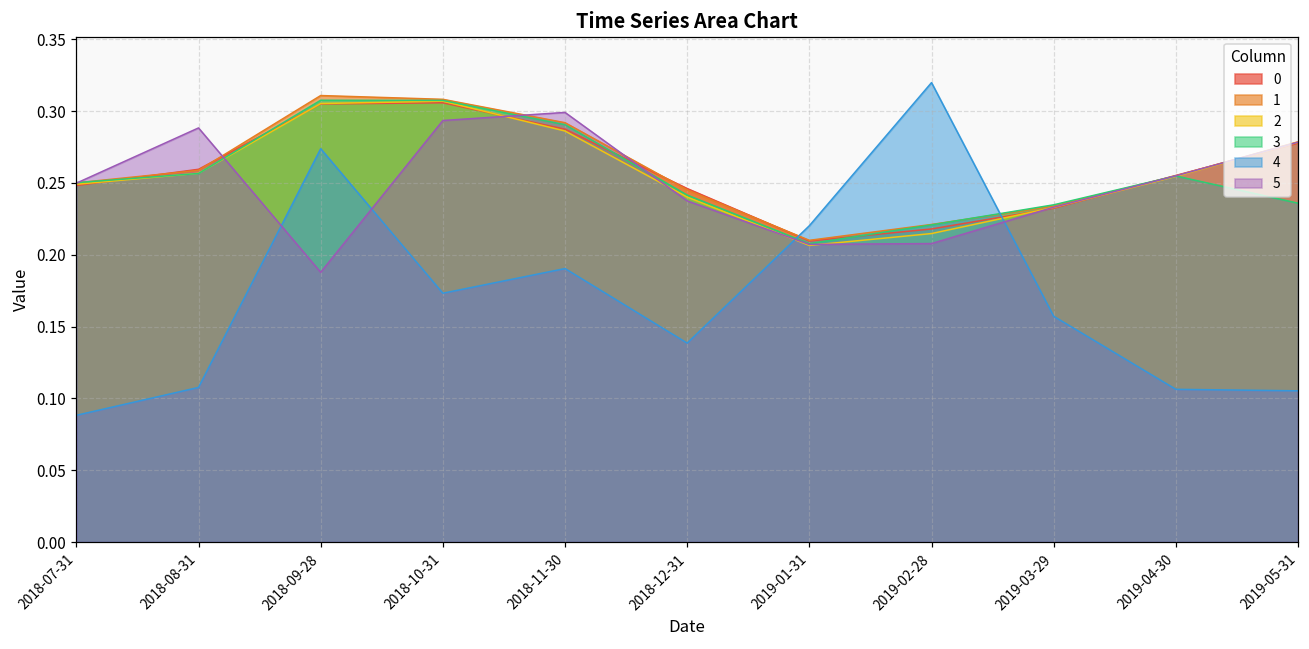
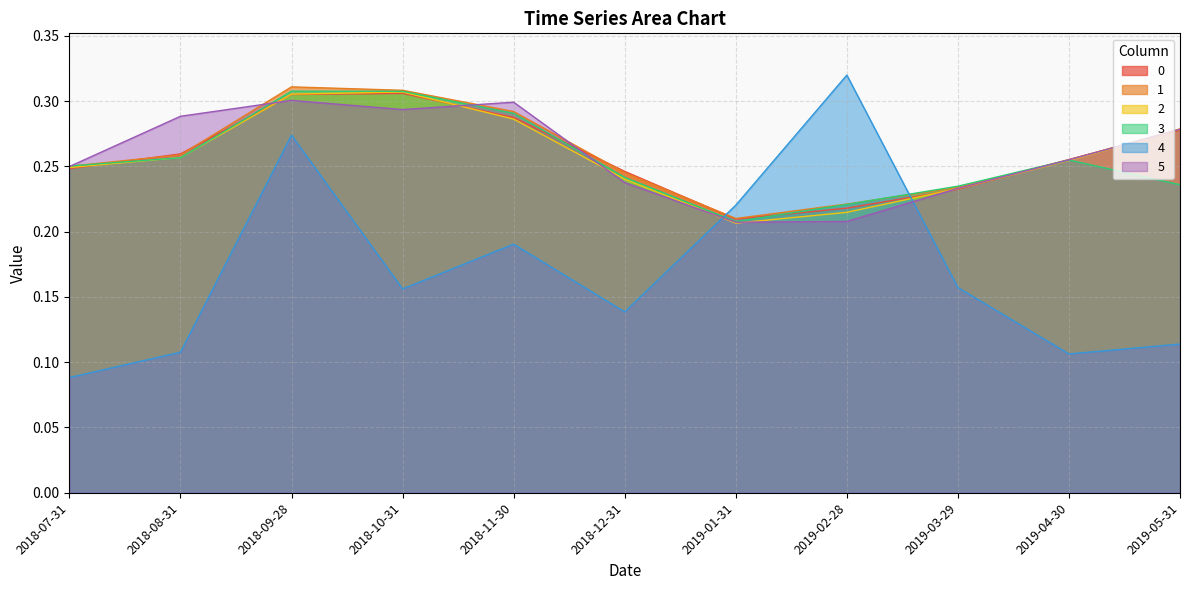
  {
    "2": {
      "2019-02-28": 0.215
    },
    "3": {
      "2018-09-28": 0.308,
      "2019-05-31": 0.236
    },
    "4": {
      "2018-07-31": 0.088,
      "2018-08-31": 0.108,
      "2018-09-28": 0.274,
-     "2018-10-31": 0.173,
+     "2018-10-31": 0.156,
      "2018-11-30": 0.190,
      "2018-12-31": 0.138,
      "2019-01-31": 0.220,
      "2019-02-28": 0.320,
      "2019-03-29": 0.157,
      "2019-04-30": 0.106,
-     "2019-05-31": 0.105
+     "2019-05-31": 0.114
    },
    "5": {
      "2018-08-31": 0.288,
-     "2018-09-28": 0.188,
+     "2018-09-28": 0.300,
      "2018-10-31": 0.293,
      "2018-11-30": 0.299,
      "2018-12-31": 0.238,
      "2019-02-28": 0.208
    }
  }
